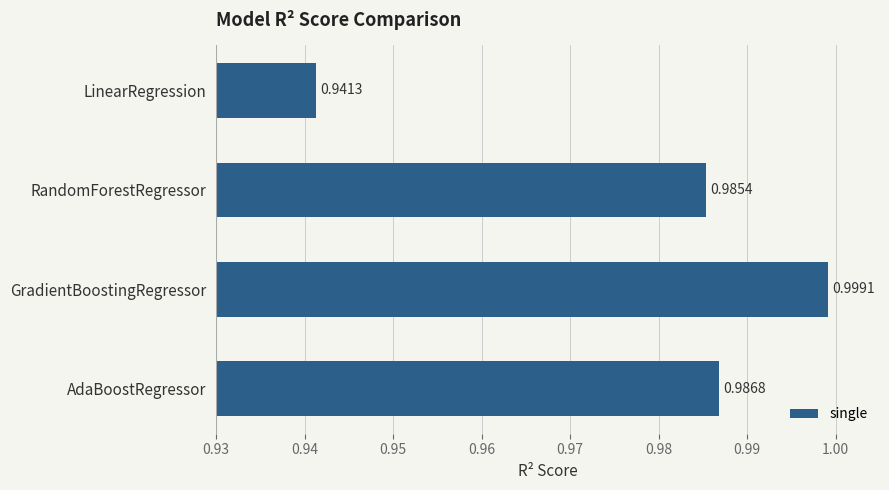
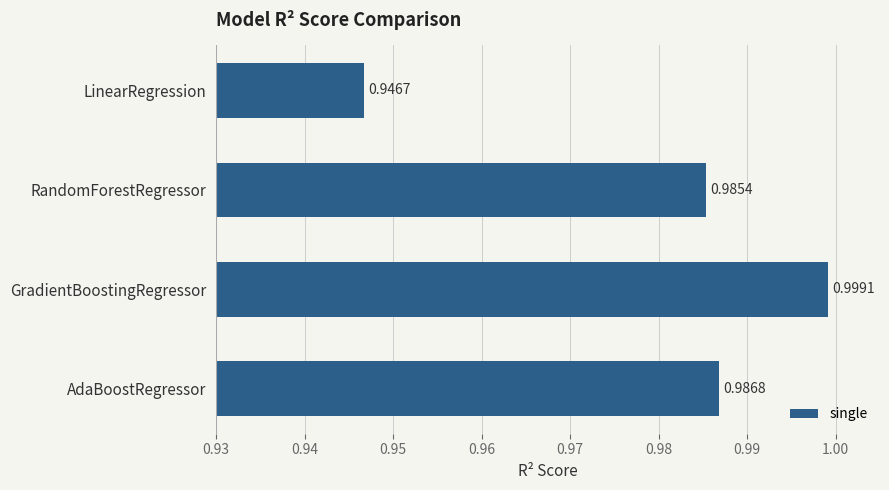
  {
-   "LinearRegression": 0.9413,
+   "LinearRegression": 0.9467,
    "RandomForestRegressor": 0.9854,
    "GradientBoostingRegressor": 0.9991,
    "AdaBoostRegressor": 0.9868
  }
